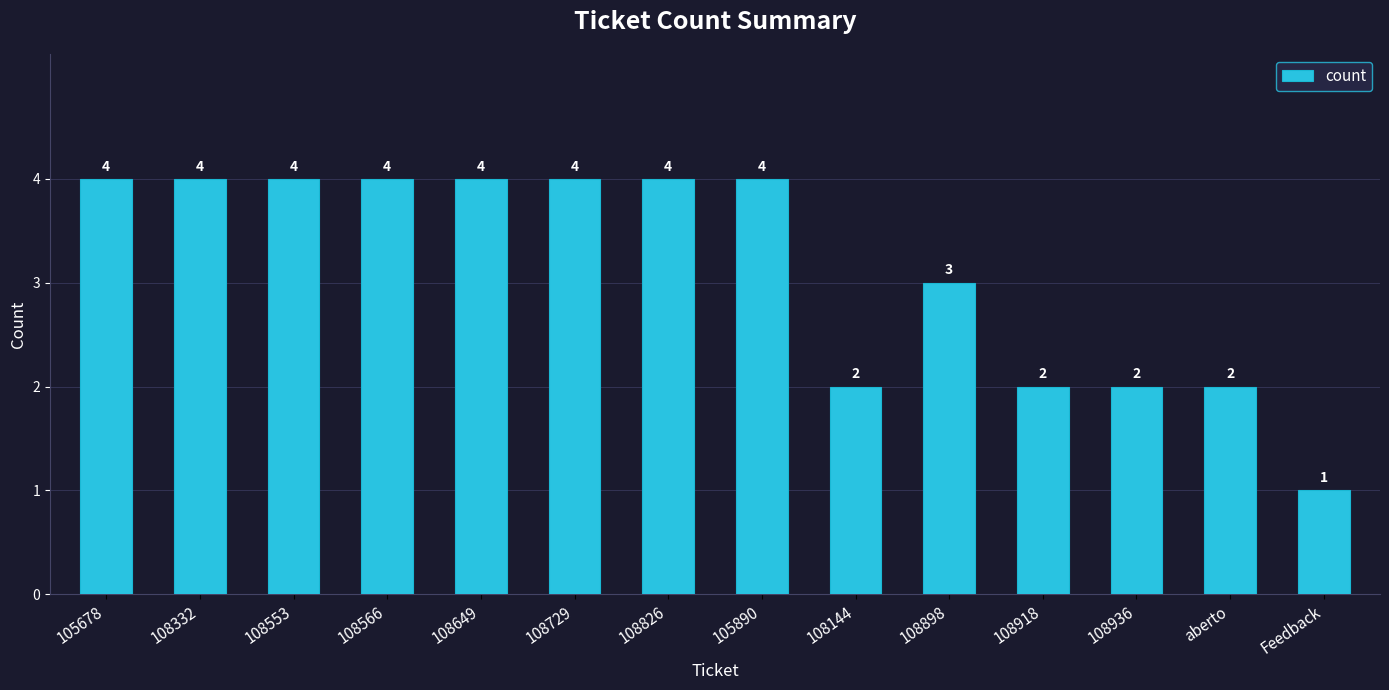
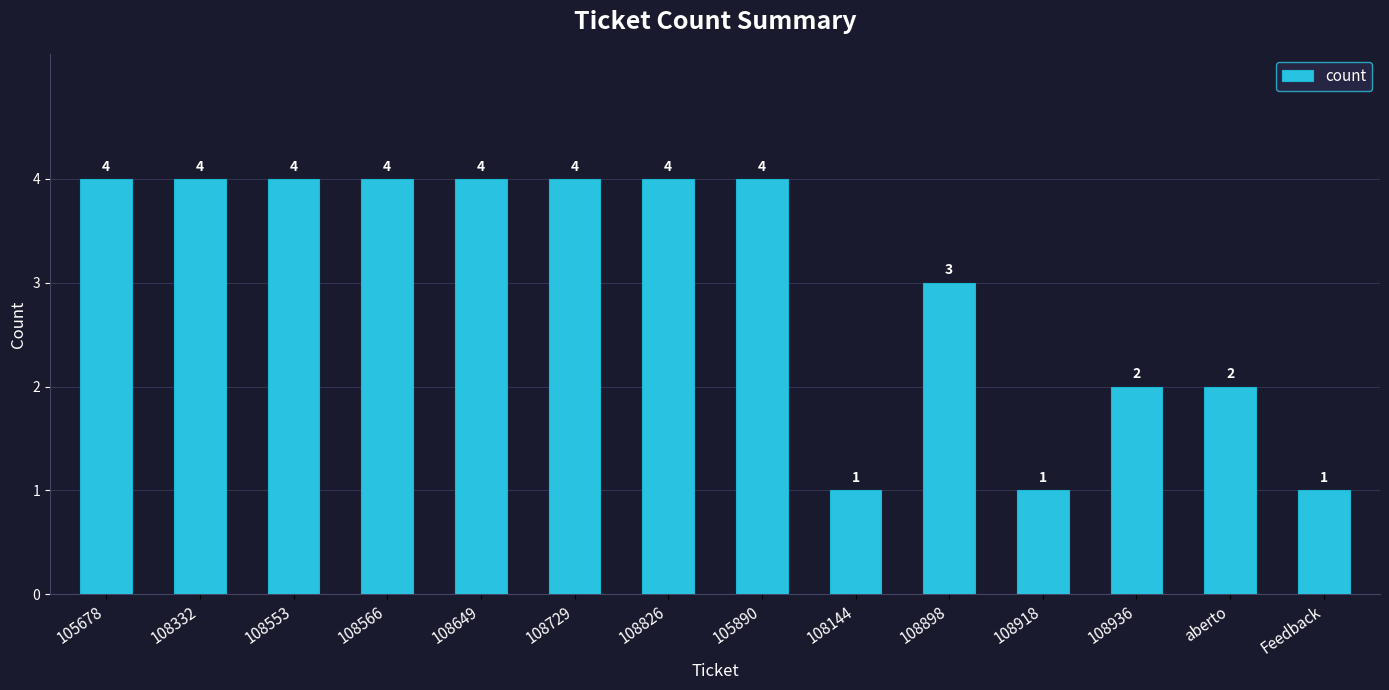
  {
    "105678": 4,
    "108332": 4,
    "108553": 4,
    "108566": 4,
    "108649": 4,
    "108729": 4,
    "108826": 4,
    "105890": 4,
-   "108144": 2,
+   "108144": 1,
    "108898": 3,
-   "108918": 2,
+   "108918": 1,
    "108936": 2,
    "aberto": 2,
    "Feedback": 1
  }
